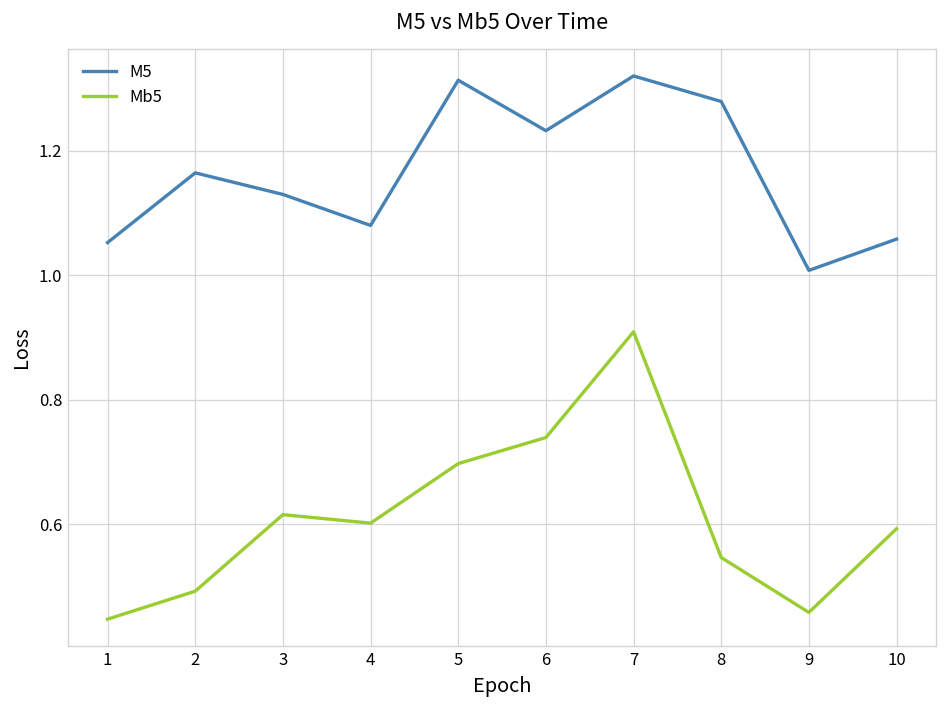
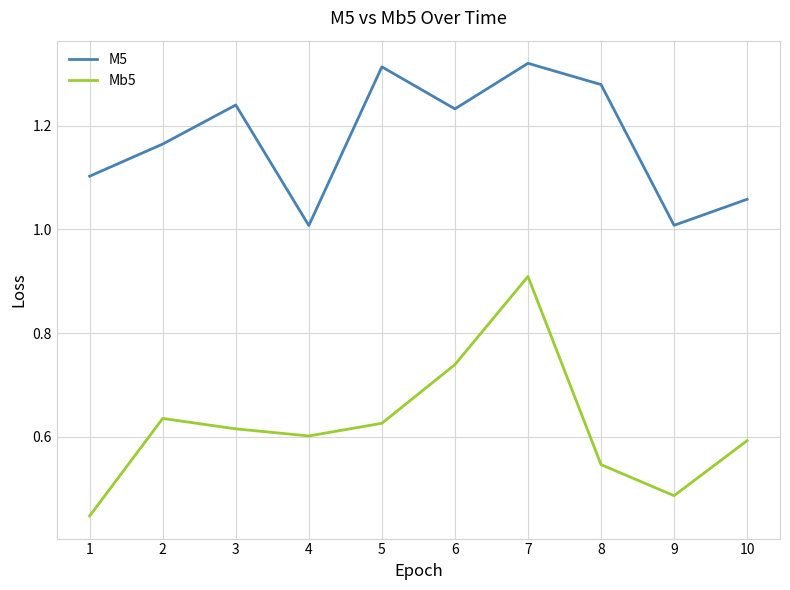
  {
    "M5": {
-     "1": 1.05,
+     "1": 1.10,
      "2": 1.16,
-     "3": 1.13,
-     "4": 1.08,
+     "3": 1.24,
+     "4": 1.01,
      "5": 1.31,
      "6": 1.23,
      "7": 1.32,
      "8": 1.28,
      "9": 1.01,
      "10": 1.06
    },
    "Mb5": {
      "1": 0.45,
-     "2": 0.49,
+     "2": 0.64,
      "3": 0.62,
      "4": 0.60,
-     "5": 0.70,
+     "5": 0.63,
      "6": 0.74,
      "7": 0.91,
      "8": 0.55,
-     "9": 0.46,
+     "9": 0.49,
      "10": 0.59
    }
  }
